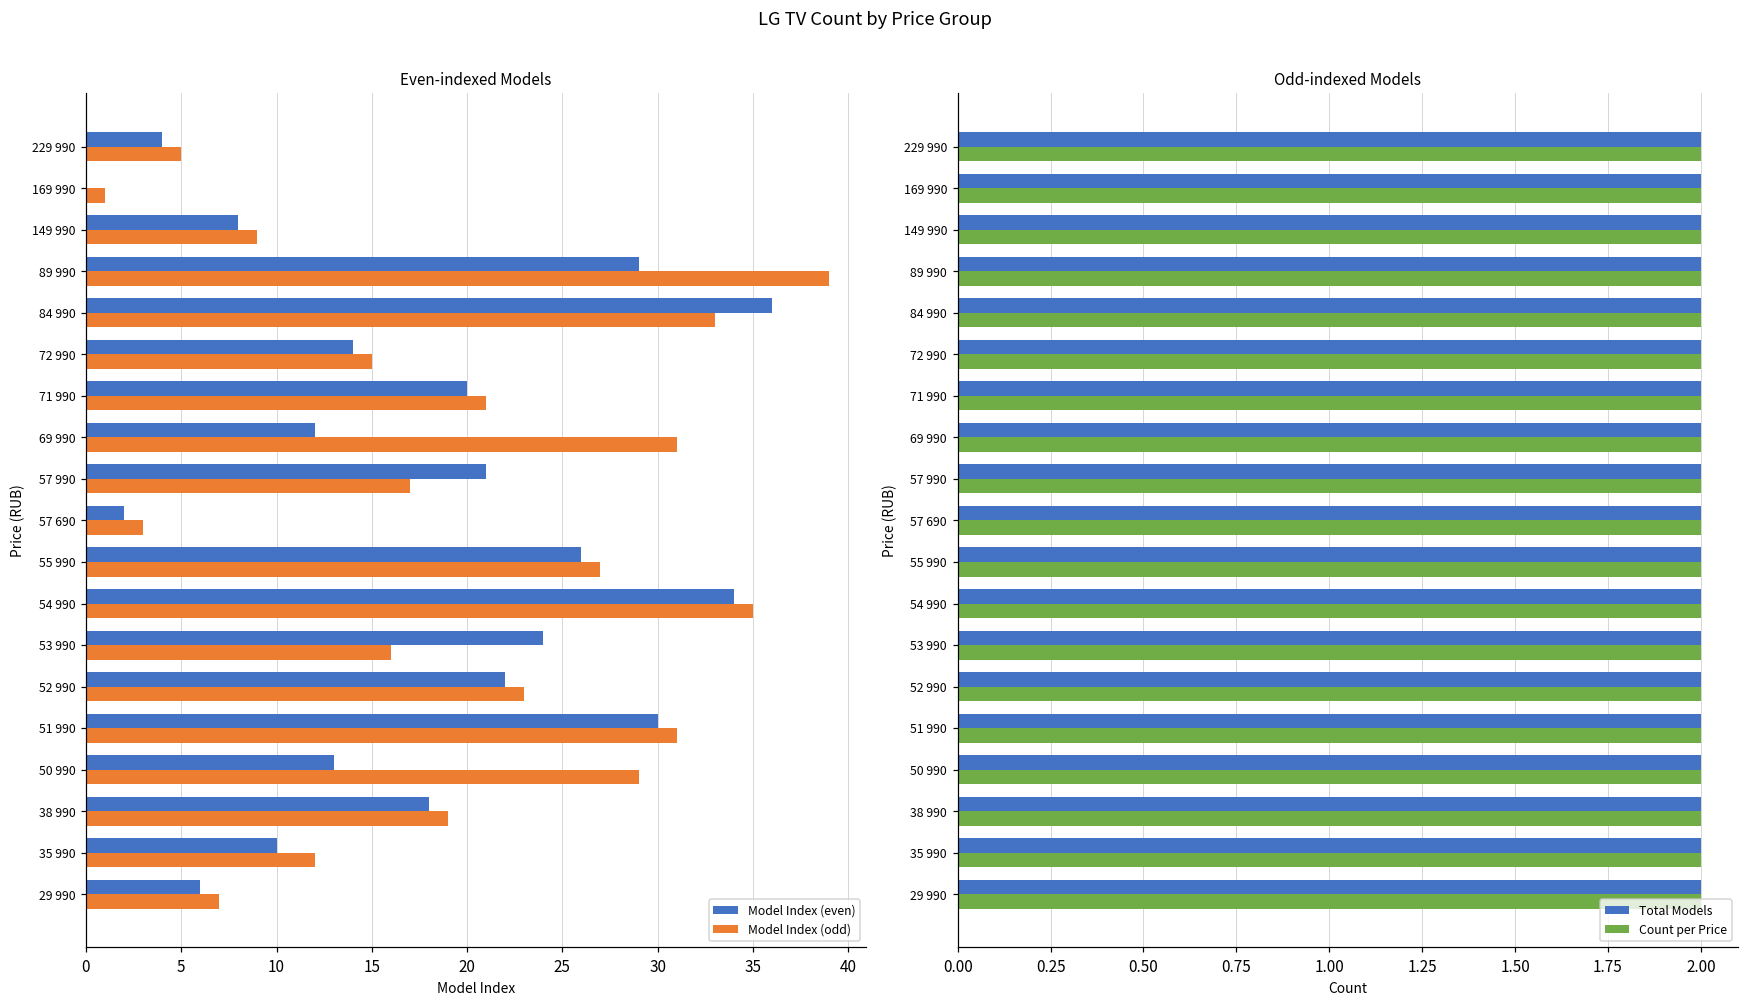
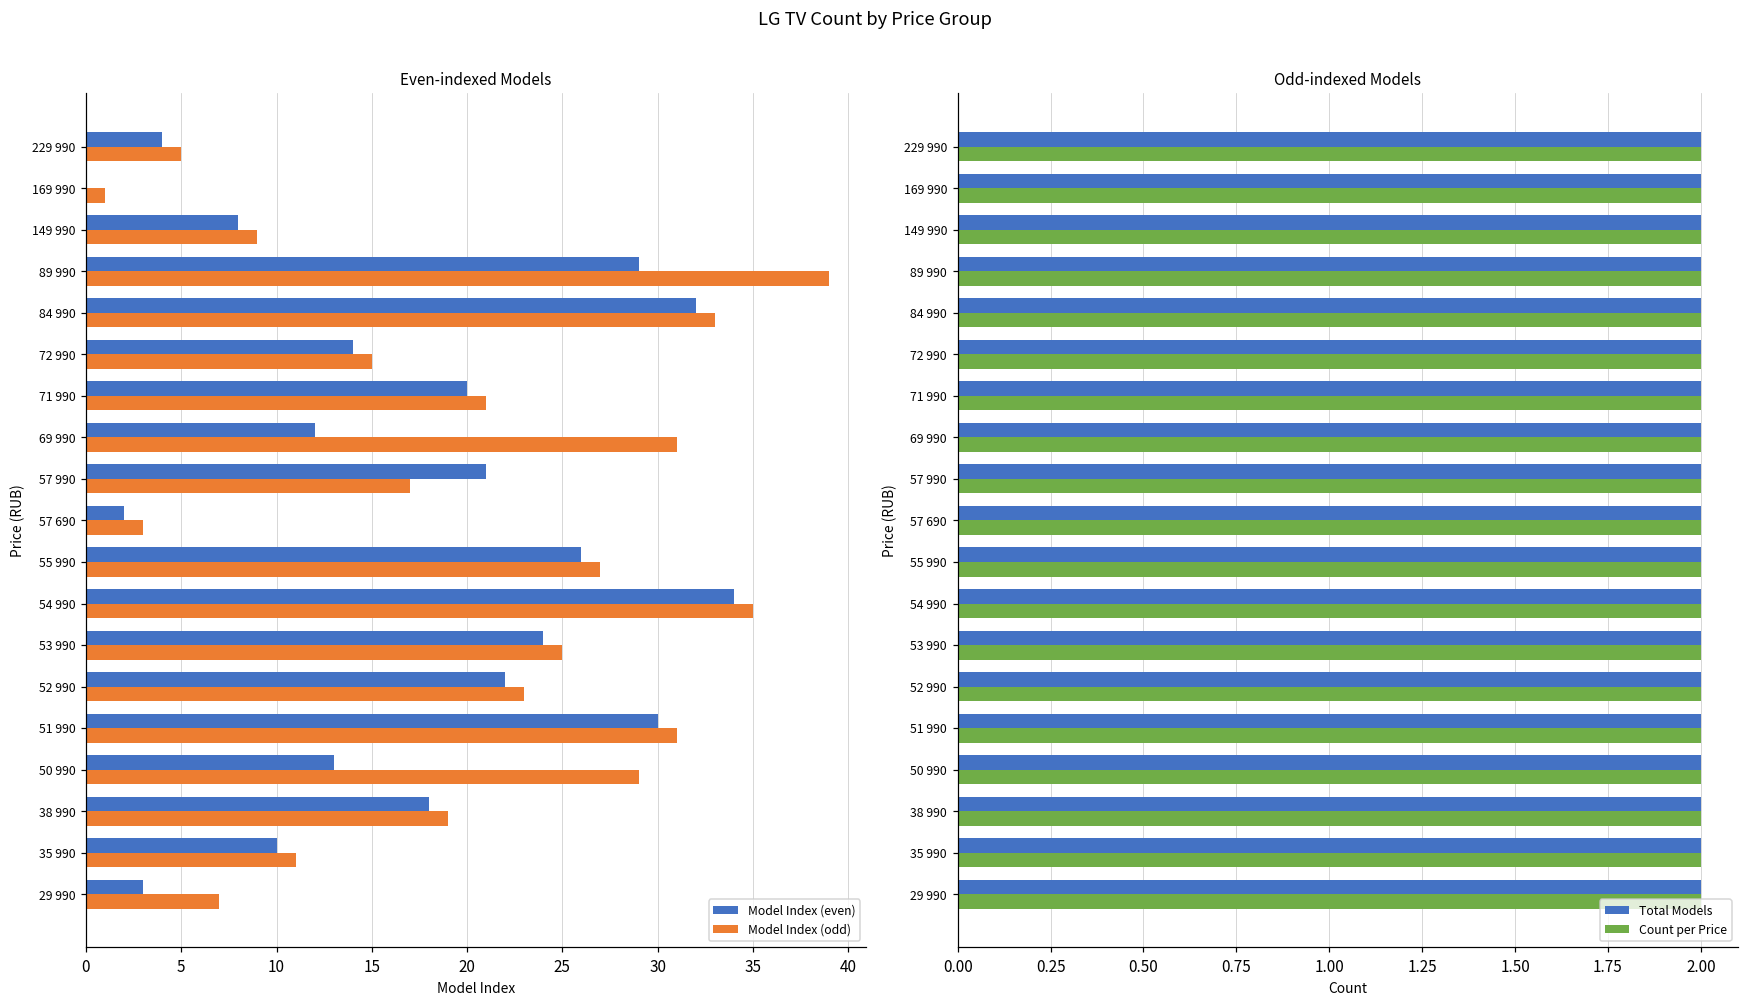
  {
    "Even-indexed Models": {
      "Model Index (even)": {
        "229 990": 4,
        "169 990": 0,
        "149 990": 8,
        "89 990": 29,
-       "84 990": 36,
+       "84 990": 32,
        "72 990": 14,
        "71 990": 20,
        "69 990": 12,
        "57 990": 21,
        "57 690": 2,
        "55 990": 26,
        "54 990": 34,
        "53 990": 24,
        "52 990": 22,
        "51 990": 30,
        "50 990": 13,
        "38 990": 18,
        "35 990": 10,
-       "29 990": 6
+       "29 990": 3
      },
      "Model Index (odd)": {
        "229 990": 5,
        "169 990": 1,
        "149 990": 9,
        "89 990": 39,
        "84 990": 33,
        "72 990": 15,
        "71 990": 21,
        "69 990": 31,
        "57 990": 17,
        "57 690": 3,
        "55 990": 27,
        "54 990": 35,
-       "53 990": 16,
+       "53 990": 25,
        "52 990": 23,
        "51 990": 31,
        "50 990": 29,
        "38 990": 19,
-       "35 990": 12,
+       "35 990": 11,
        "29 990": 7
      }
    },
    "Odd-indexed Models": {
      "Total Models": {
        "229 990": 2.00,
        "169 990": 2.00,
        "149 990": 2.00,
        "89 990": 2.00,
        "84 990": 2.00,
        "72 990": 2.00,
        "71 990": 2.00,
        "69 990": 2.00,
        "57 990": 2.00,
        "57 690": 2.00,
        "55 990": 2.00,
        "54 990": 2.00,
        "53 990": 2.00,
        "52 990": 2.00,
        "51 990": 2.00,
        "50 990": 2.00,
        "38 990": 2.00,
        "35 990": 2.00,
        "29 990": 2.00
      },
      "Count per Price": {
        "229 990": 2.00,
        "169 990": 2.00,
        "149 990": 2.00,
        "89 990": 2.00,
        "84 990": 2.00,
        "72 990": 2.00,
        "71 990": 2.00,
        "69 990": 2.00,
        "57 990": 2.00,
        "57 690": 2.00,
        "55 990": 2.00,
        "54 990": 2.00,
        "53 990": 2.00,
        "52 990": 2.00,
        "51 990": 2.00,
        "50 990": 2.00,
        "38 990": 2.00,
        "35 990": 2.00,
        "29 990": 2.00
      }
    }
  }
